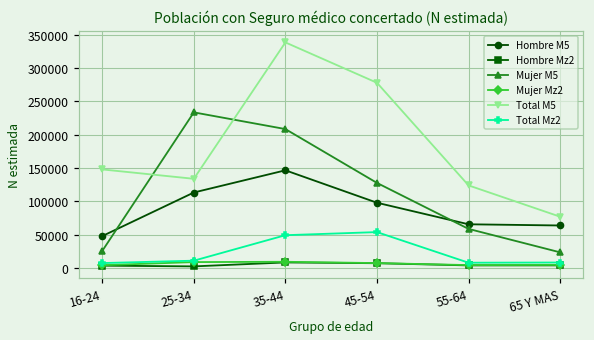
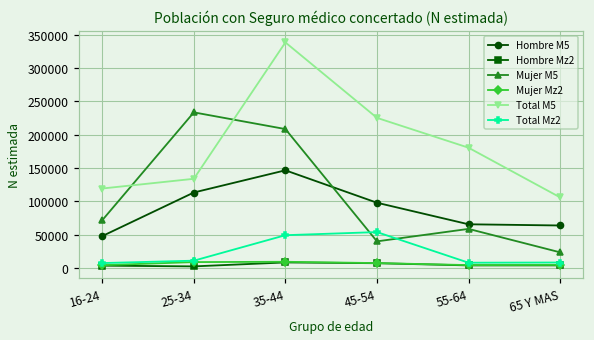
  {
    "Mujer M5": {
-     "16-24": 30000,
+     "16-24": 70000,
      "25-34": 230000,
      "35-44": 210000,
-     "45-54": 130000,
+     "45-54": 40000,
      "55-64": 60000,
      "65 Y MAS": 20000
    },
    "Total M5": {
-     "16-24": 150000,
+     "16-24": 120000,
      "25-34": 130000,
      "35-44": 340000,
-     "45-54": 280000,
-     "55-64": 120000,
-     "65 Y MAS": 80000
+     "45-54": 230000,
+     "55-64": 180000,
+     "65 Y MAS": 110000
    },
    "Total Mz2": {
      "35-44": 50000,
      "45-54": 50000
    }
  }
